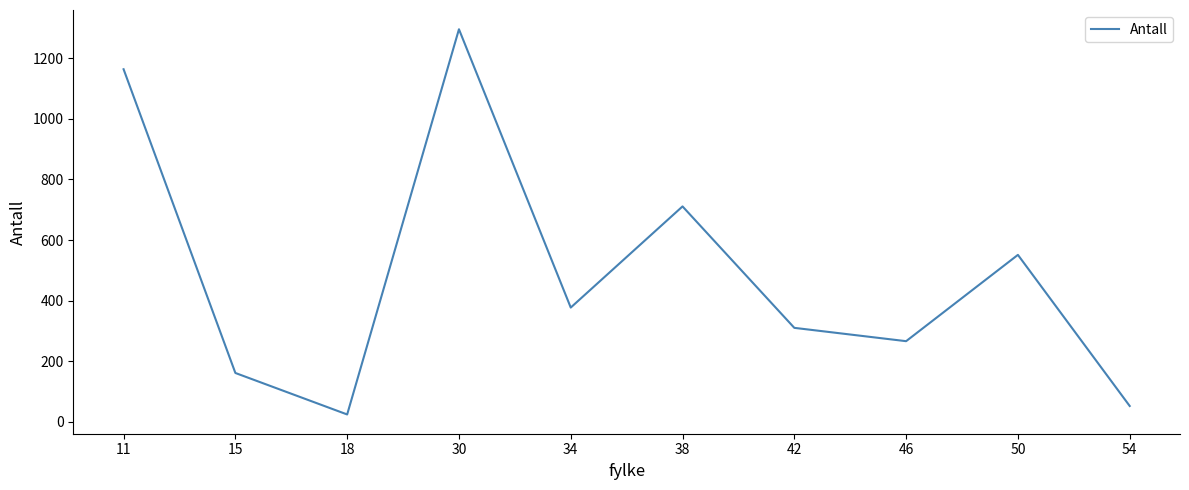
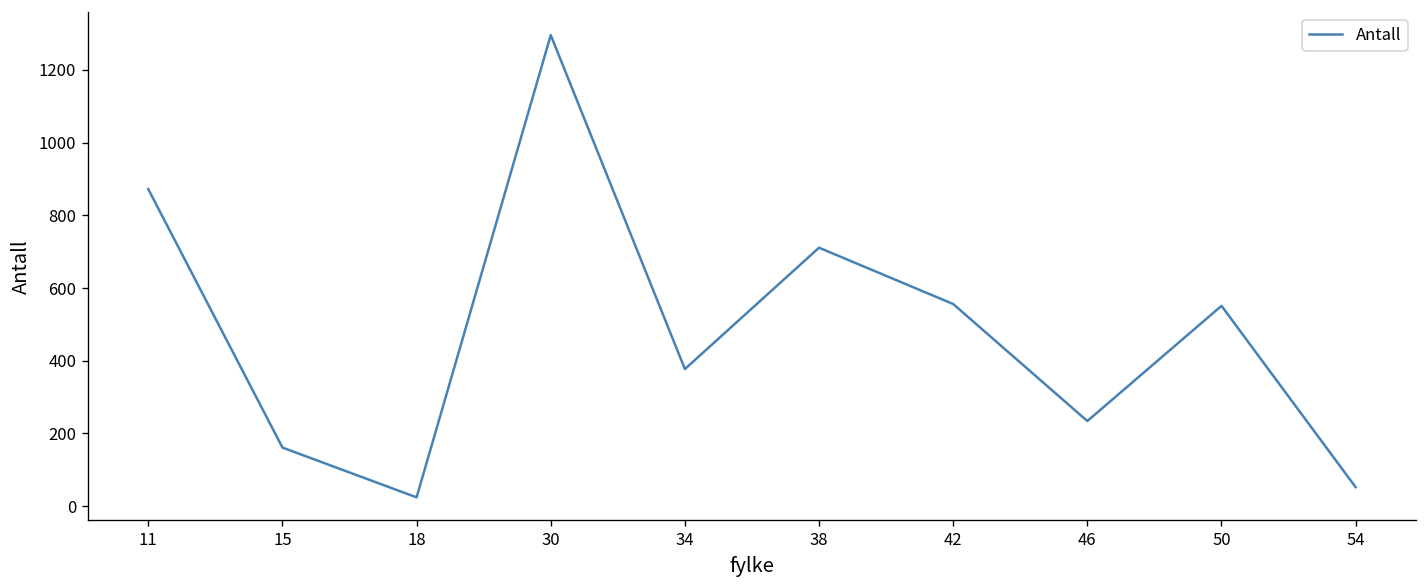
  {
-   "11": 1160,
+   "11": 870,
    "15": 160,
    "18": 20,
    "30": 1300,
    "34": 380,
    "38": 710,
-   "42": 310,
-   "46": 270,
+   "42": 560,
+   "46": 230,
    "50": 550,
    "54": 50
  }
